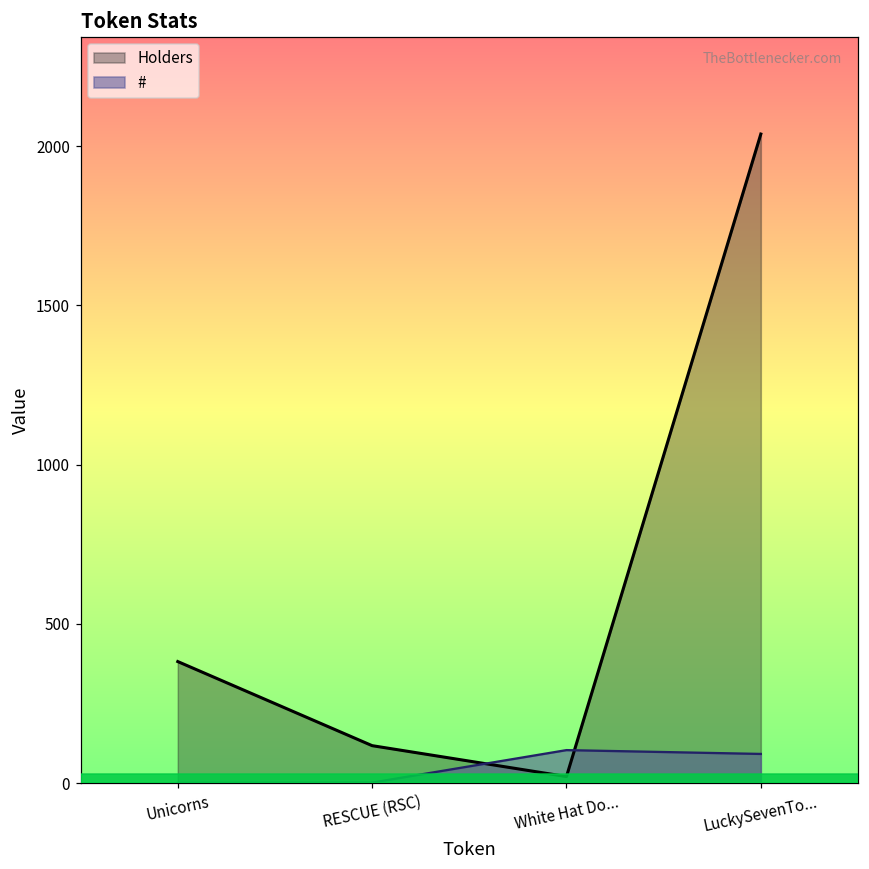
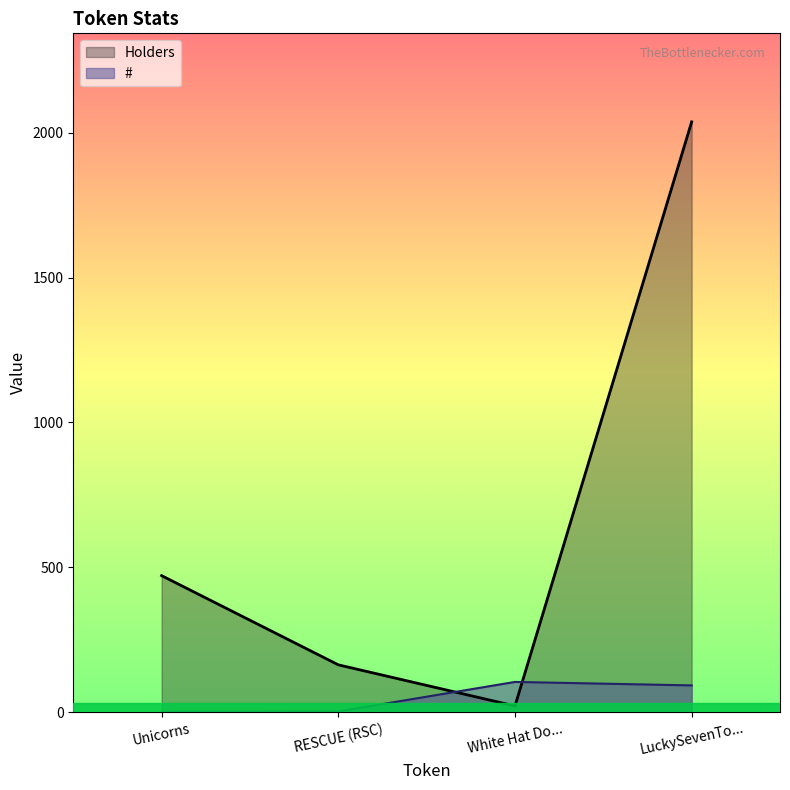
  {
    "Holders": {
-     "Unicorns": 380,
-     "RESCUE (RSC)": 120,
+     "Unicorns": 470,
+     "RESCUE (RSC)": 160,
      "LuckySevenTo...": 2040
    },
    "#": {
      "White Hat Do...": 100,
      "LuckySevenTo...": 90
    }
  }
